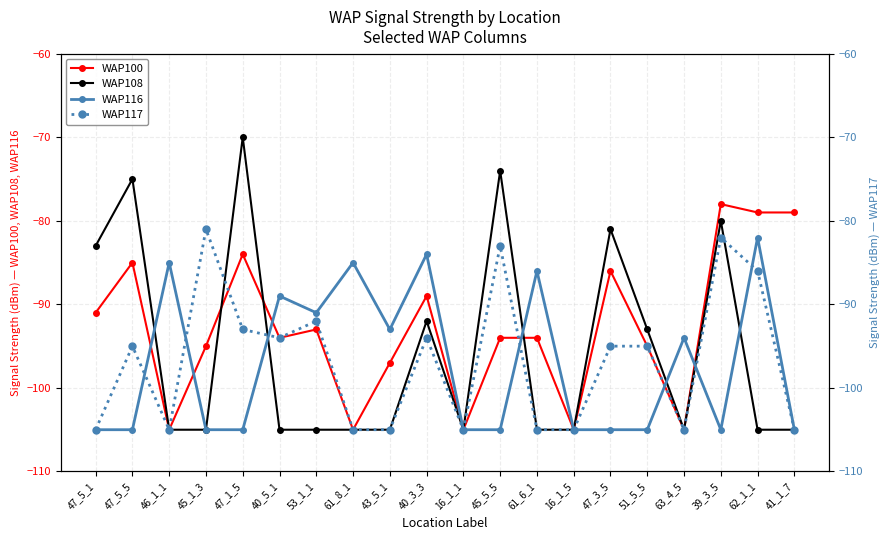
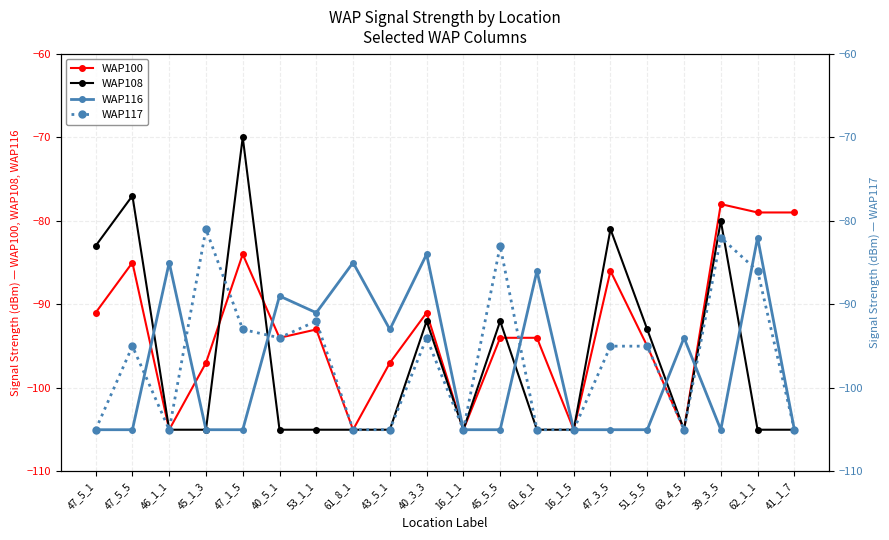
  {
    "WAP100": {
      "47_5_1": -91,
      "47_5_5": -85,
-     "45_1_3": -95,
+     "45_1_3": -97,
      "47_1_5": -84,
      "40_5_1": -94,
      "53_1_1": -93,
      "43_5_1": -97,
-     "40_3_3": -89,
+     "40_3_3": -91,
      "45_5_5": -94,
      "61_6_1": -94,
      "47_3_5": -86,
      "51_5_5": -95,
      "39_3_5": -78,
      "62_1_1": -79,
      "41_1_7": -79
    },
    "WAP108": {
      "47_5_1": -83,
-     "47_5_5": -75,
+     "47_5_5": -77,
      "47_1_5": -70,
      "40_5_1": -105,
      "53_1_1": -105,
      "43_5_1": -105,
      "40_3_3": -92,
-     "45_5_5": -74,
+     "45_5_5": -92,
      "61_6_1": -105,
      "47_3_5": -81,
      "51_5_5": -93,
      "39_3_5": -80,
      "62_1_1": -105
    }
  }
